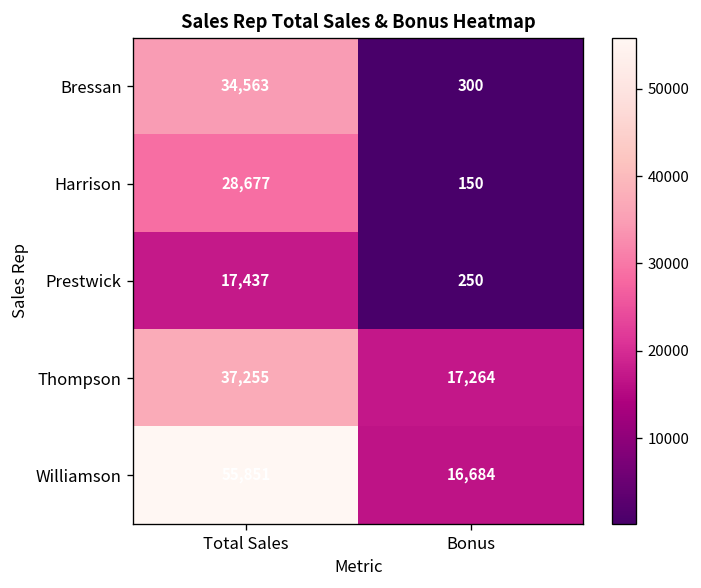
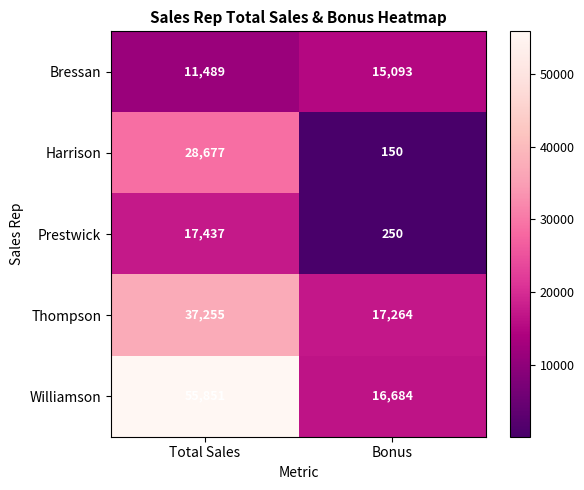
  {
    "Bressan": {
-     "Total Sales": "34,563",
-     "Bonus": "300"
+     "Total Sales": "11,489",
+     "Bonus": "15,093"
    },
    "Harrison": {
      "Total Sales": "28,677",
      "Bonus": "150"
    },
    "Prestwick": {
      "Total Sales": "17,437",
      "Bonus": "250"
    },
    "Thompson": {
      "Total Sales": "37,255",
      "Bonus": "17,264"
    },
    "Williamson": {
      "Bonus": "16,684"
    }
  }
